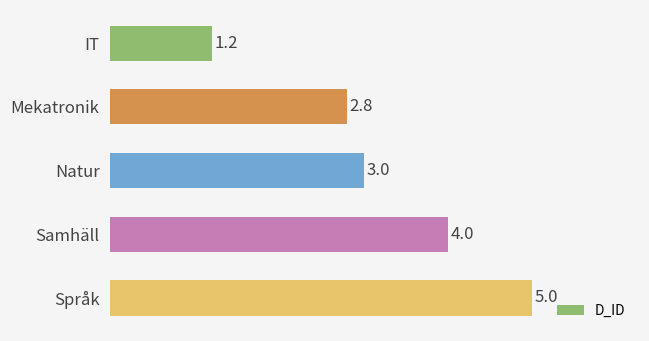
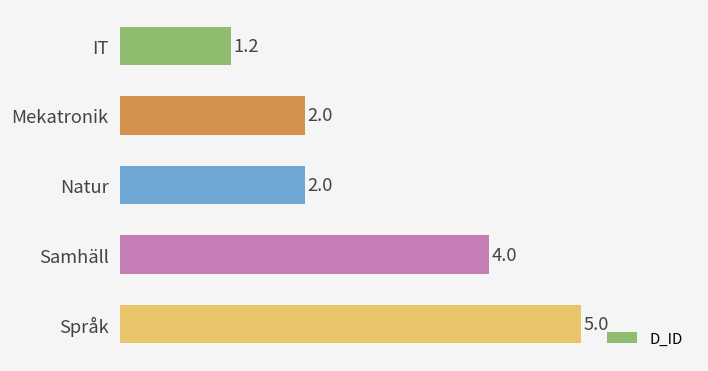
  {
    "IT": 1.2,
-   "Mekatronik": 2.8,
-   "Natur": 3.0,
+   "Mekatronik": 2.0,
+   "Natur": 2.0,
    "Samhäll": 4.0,
    "Språk": 5.0
  }
